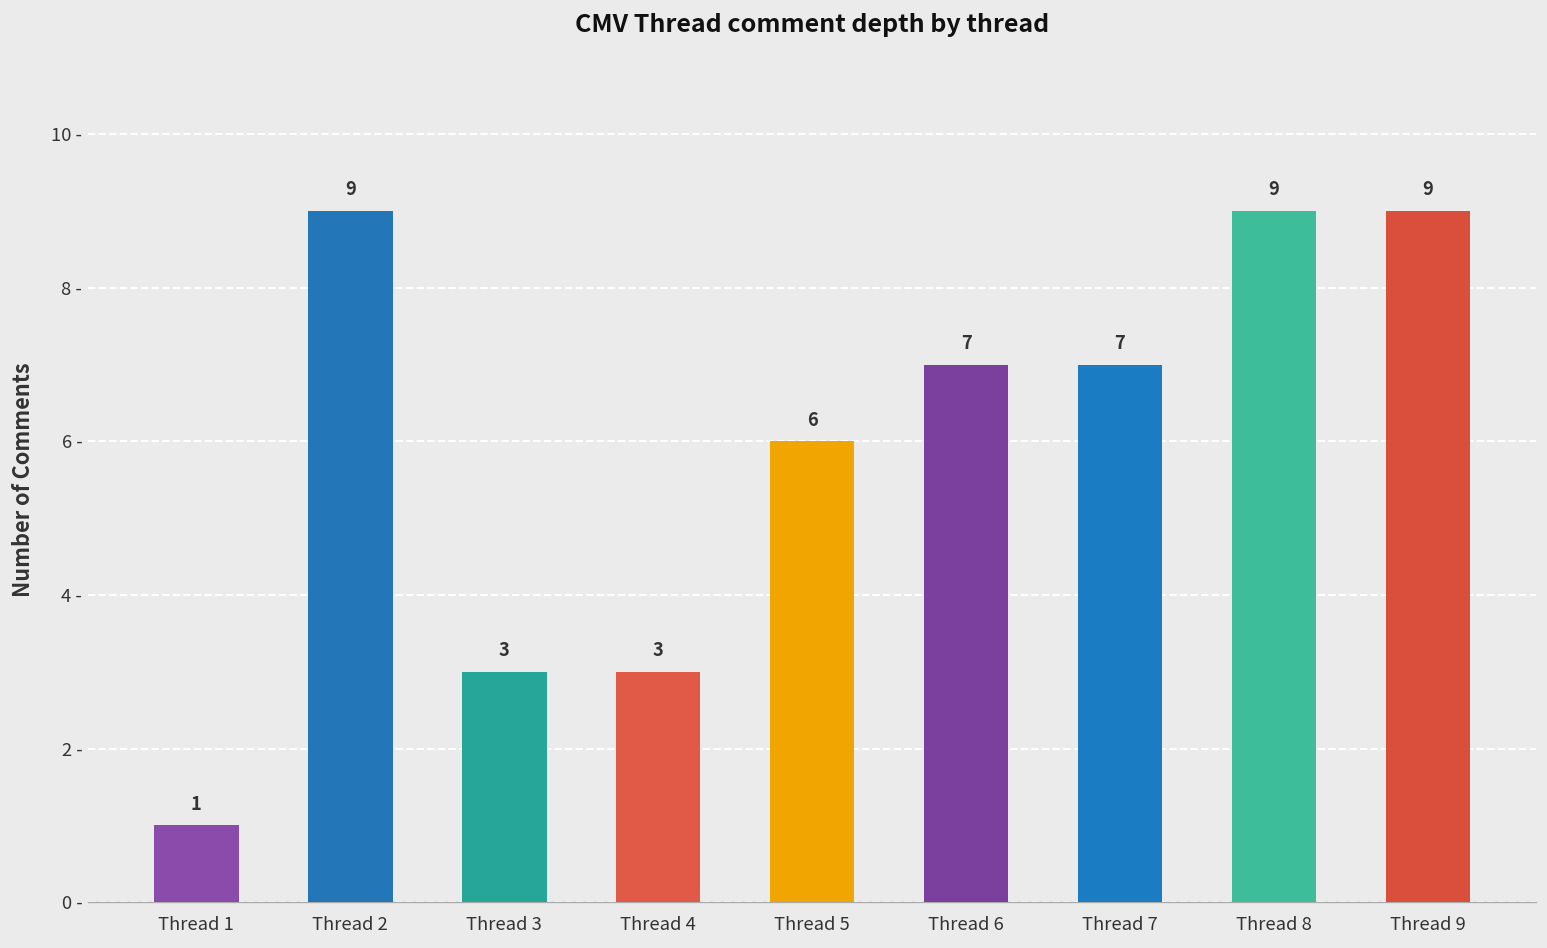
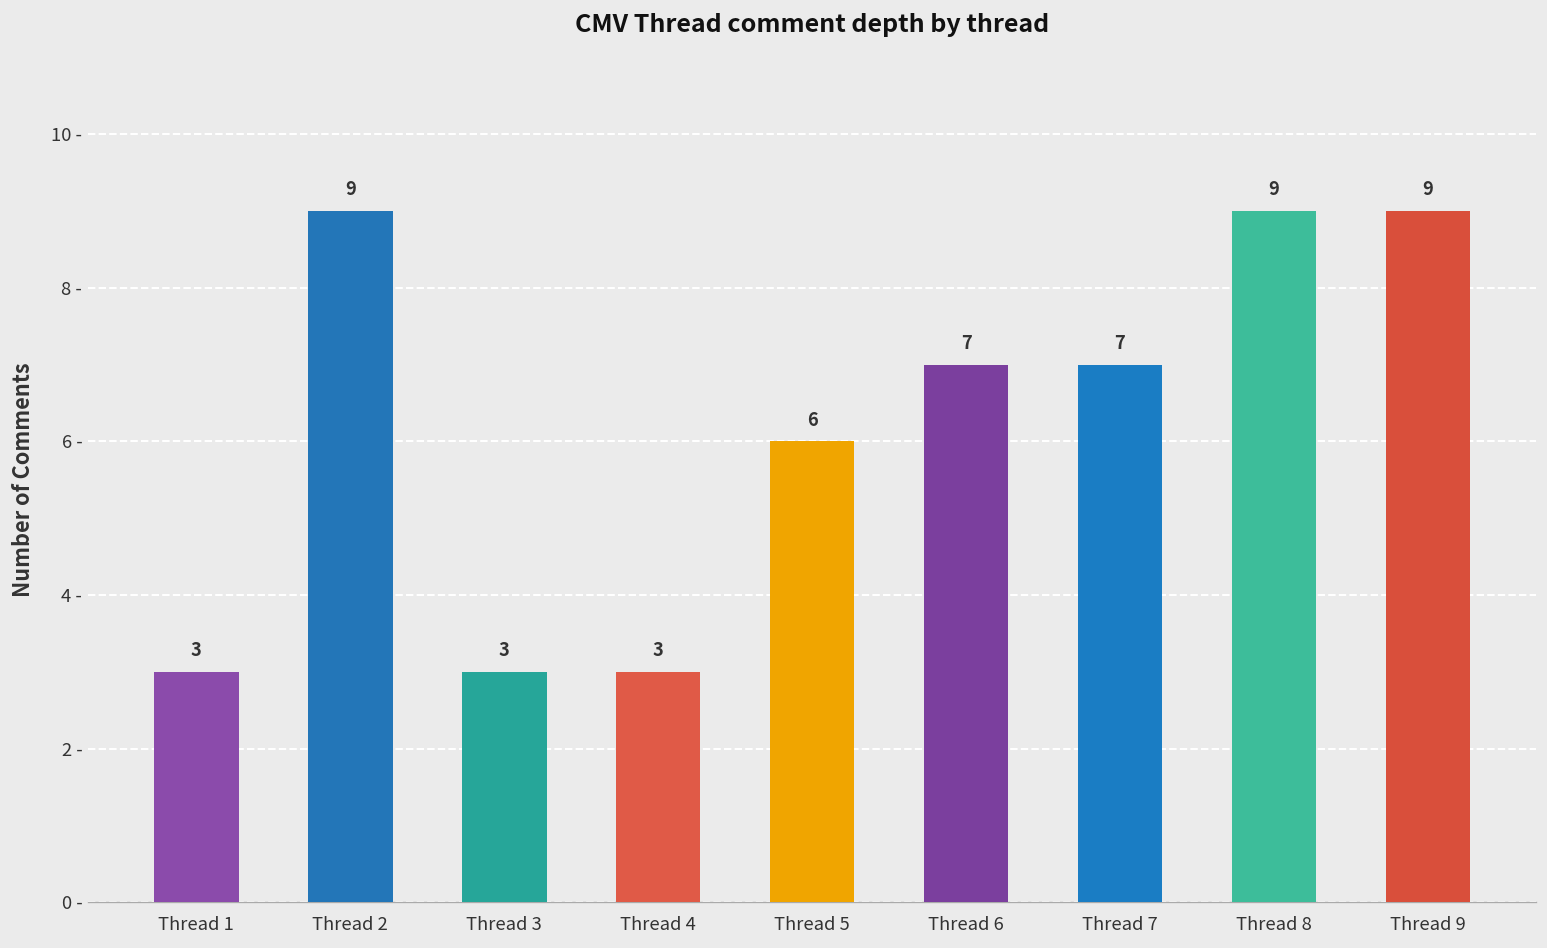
  {
-   "Thread 1": 1,
+   "Thread 1": 3,
    "Thread 2": 9,
    "Thread 3": 3,
    "Thread 4": 3,
    "Thread 5": 6,
    "Thread 6": 7,
    "Thread 7": 7,
    "Thread 8": 9,
    "Thread 9": 9
  }
